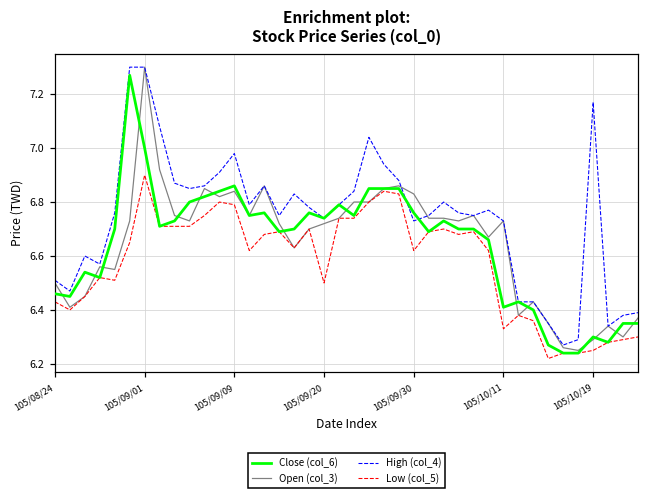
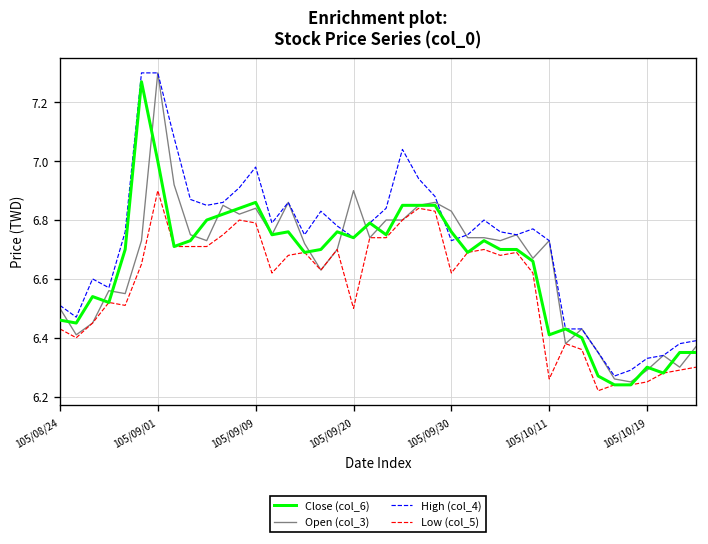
  {
    "Close (col_6)": {
      "105/08/24": 6.46,
      "105/09/01": 7.00,
      "105/09/09": 6.86,
      "105/09/30": 6.76,
      "105/10/11": 6.41
    },
    "Open (col_3)": {
      "105/09/09": 6.84,
-     "105/09/20": 6.72,
+     "105/09/20": 6.90,
      "105/09/30": 6.83
    },
    "High (col_4)": {
      "105/09/09": 6.98,
      "105/09/30": 6.73,
-     "105/10/19": 7.17
+     "105/10/19": 6.33
    },
    "Low (col_5)": {
      "105/08/24": 6.43,
      "105/09/01": 6.90,
      "105/09/09": 6.79,
      "105/09/20": 6.50,
      "105/09/30": 6.62,
-     "105/10/11": 6.33,
+     "105/10/11": 6.26,
      "105/10/19": 6.25
    }
  }
